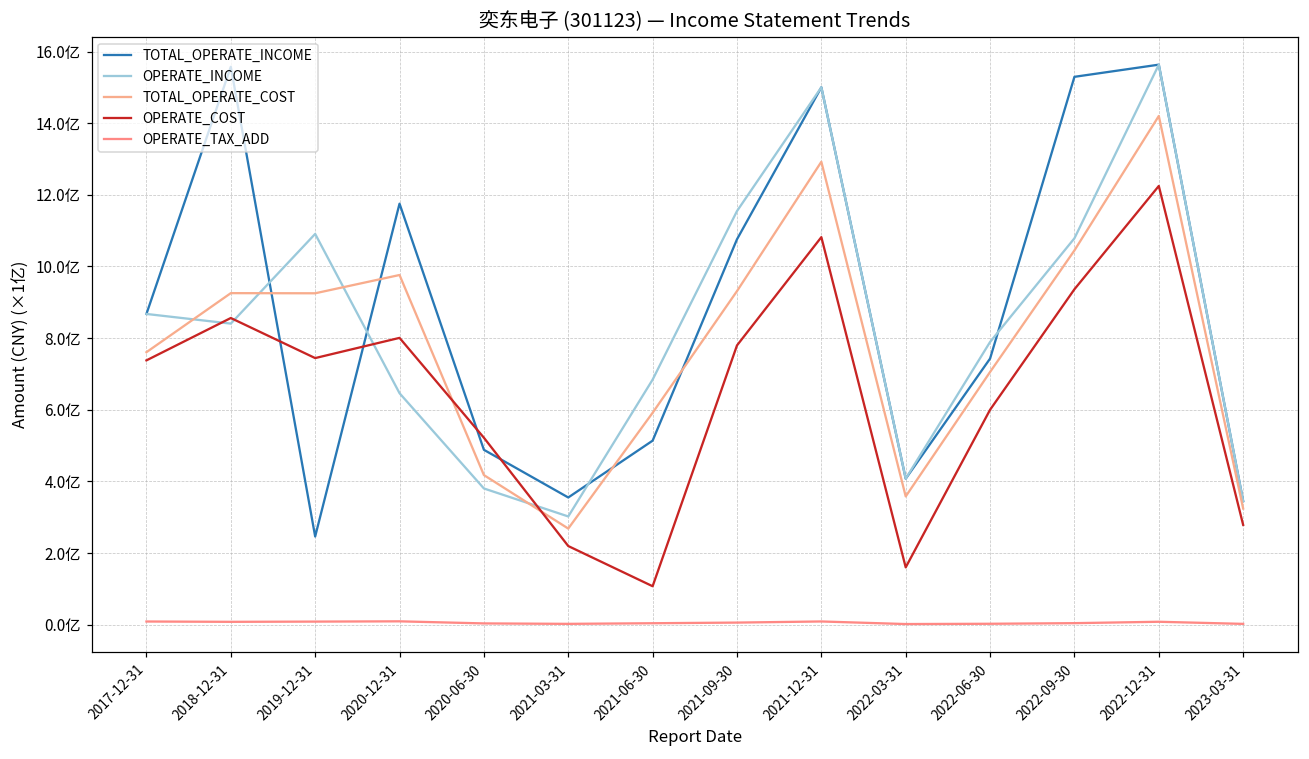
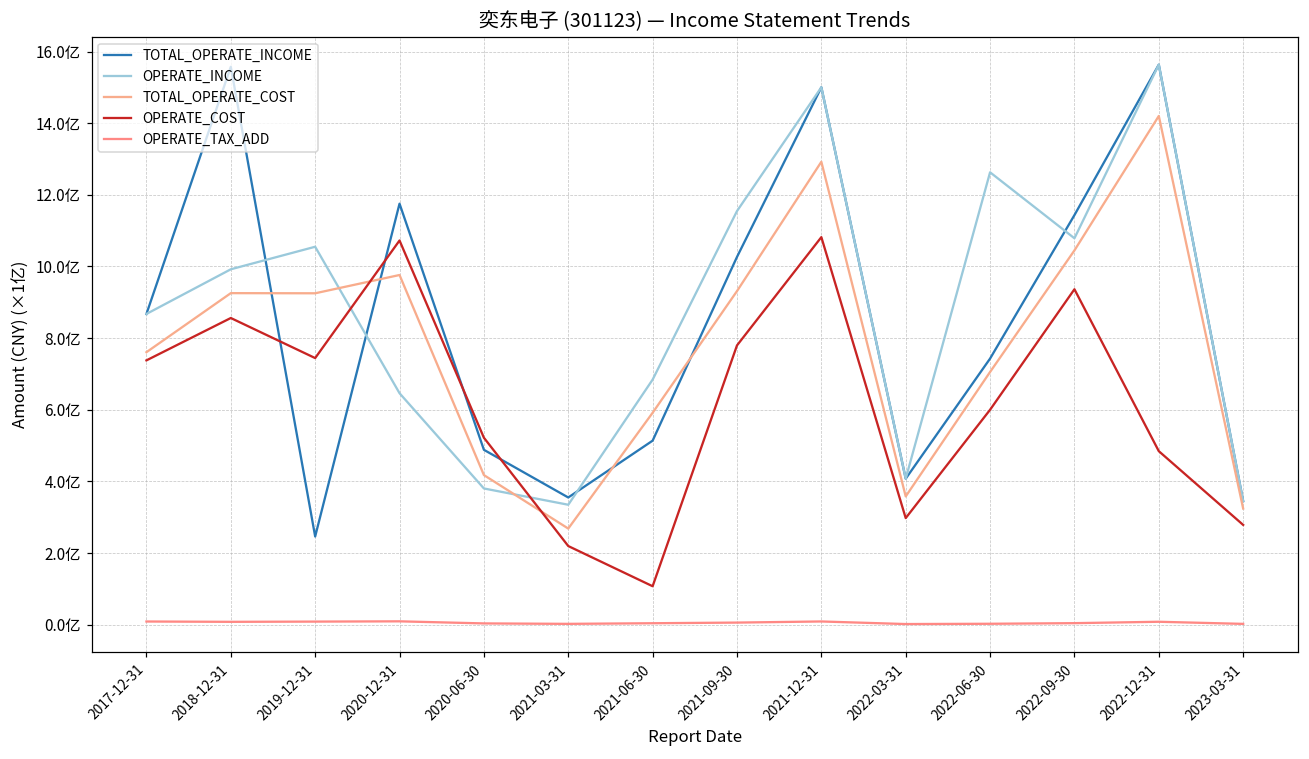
  {
    "TOTAL_OPERATE_INCOME": {
      "2019-12-31": "2.5亿",
      "2020-12-31": "11.8亿",
      "2020-06-30": "4.9亿",
      "2021-03-31": "3.6亿",
      "2021-06-30": "5.1亿",
-     "2021-09-30": "10.8亿",
+     "2021-09-30": "10.3亿",
      "2022-06-30": "7.4亿",
-     "2022-09-30": "15.3亿"
+     "2022-09-30": "11.4亿"
    },
    "OPERATE_INCOME": {
-     "2018-12-31": "8.4亿",
-     "2019-12-31": "10.9亿",
+     "2018-12-31": "9.9亿",
+     "2019-12-31": "10.6亿",
      "2020-12-31": "6.5亿",
      "2020-06-30": "3.8亿",
-     "2021-03-31": "3.0亿",
+     "2021-03-31": "3.3亿",
      "2021-06-30": "6.8亿",
      "2021-09-30": "11.5亿",
-     "2022-06-30": "7.9亿",
+     "2022-06-30": "12.6亿",
      "2022-09-30": "10.8亿"
    },
    "OPERATE_COST": {
      "2017-12-31": "7.4亿",
      "2018-12-31": "8.6亿",
      "2019-12-31": "7.4亿",
-     "2020-12-31": "8.0亿",
+     "2020-12-31": "10.7亿",
      "2020-06-30": "5.2亿",
      "2021-03-31": "2.2亿",
      "2021-06-30": "1.1亿",
      "2021-09-30": "7.8亿",
      "2021-12-31": "10.8亿",
-     "2022-03-31": "1.6亿",
+     "2022-03-31": "3.0亿",
      "2022-06-30": "6.0亿",
      "2022-09-30": "9.4亿",
-     "2022-12-31": "12.2亿",
+     "2022-12-31": "4.8亿",
      "2023-03-31": "2.8亿"
    }
  }
